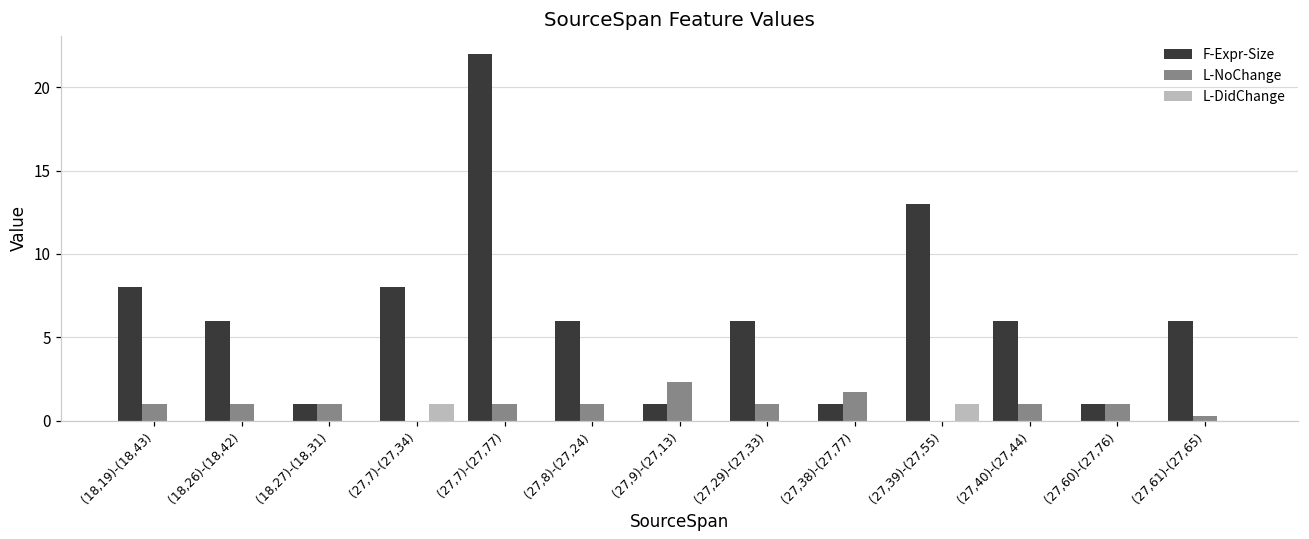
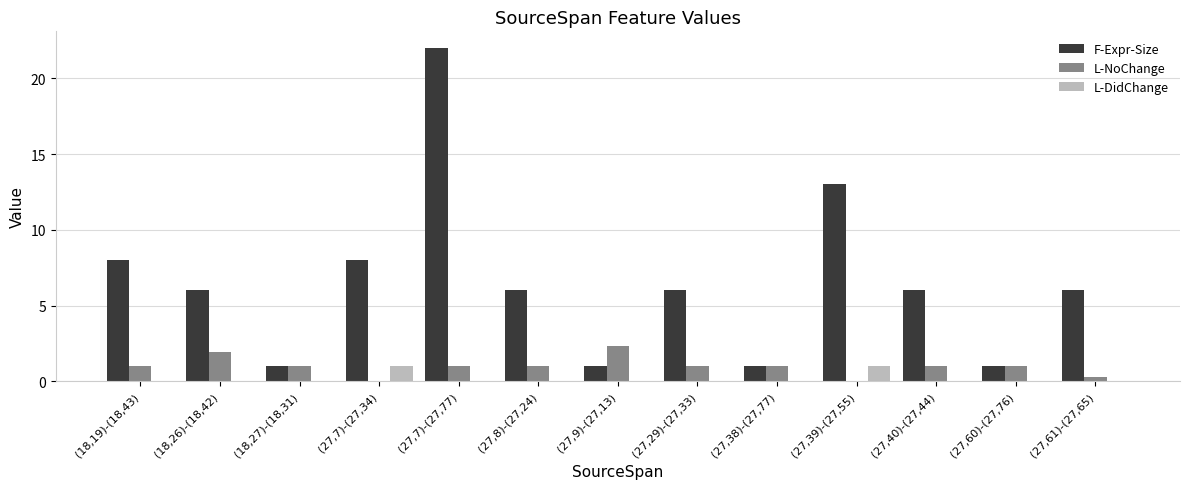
  {
    "F-Expr-Size": {
      "(18,19)-(18,43)": 8.0,
      "(18,26)-(18,42)": 6.0,
      "(18,27)-(18,31)": 1.0,
      "(27,7)-(27,34)": 8.0,
      "(27,7)-(27,77)": 22.0,
      "(27,8)-(27,24)": 6.0,
      "(27,9)-(27,13)": 1.0,
      "(27,29)-(27,33)": 6.0,
      "(27,38)-(27,77)": 1.0,
      "(27,39)-(27,55)": 13.0,
      "(27,40)-(27,44)": 6.0,
      "(27,60)-(27,76)": 1.0,
      "(27,61)-(27,65)": 6.0
    },
    "L-NoChange": {
      "(18,19)-(18,43)": 1.0,
-     "(18,26)-(18,42)": 1.0,
+     "(18,26)-(18,42)": 1.9,
      "(18,27)-(18,31)": 1.0,
      "(27,7)-(27,34)": 0.0,
      "(27,7)-(27,77)": 1.0,
      "(27,8)-(27,24)": 1.0,
      "(27,9)-(27,13)": 2.3,
      "(27,29)-(27,33)": 1.0,
-     "(27,38)-(27,77)": 1.7,
+     "(27,38)-(27,77)": 1.0,
      "(27,39)-(27,55)": 0.0,
      "(27,40)-(27,44)": 1.0,
      "(27,60)-(27,76)": 1.0,
      "(27,61)-(27,65)": 0.3
    },
    "L-DidChange": {
      "(18,19)-(18,43)": 0.0,
      "(18,26)-(18,42)": 0.0,
      "(18,27)-(18,31)": 0.0,
      "(27,7)-(27,34)": 1.0,
      "(27,7)-(27,77)": 0.0,
      "(27,8)-(27,24)": 0.0,
      "(27,9)-(27,13)": 0.0,
      "(27,29)-(27,33)": 0.0,
      "(27,38)-(27,77)": 0.0,
      "(27,39)-(27,55)": 1.0,
      "(27,40)-(27,44)": 0.0,
      "(27,60)-(27,76)": 0.0,
      "(27,61)-(27,65)": 0.0
    }
  }
